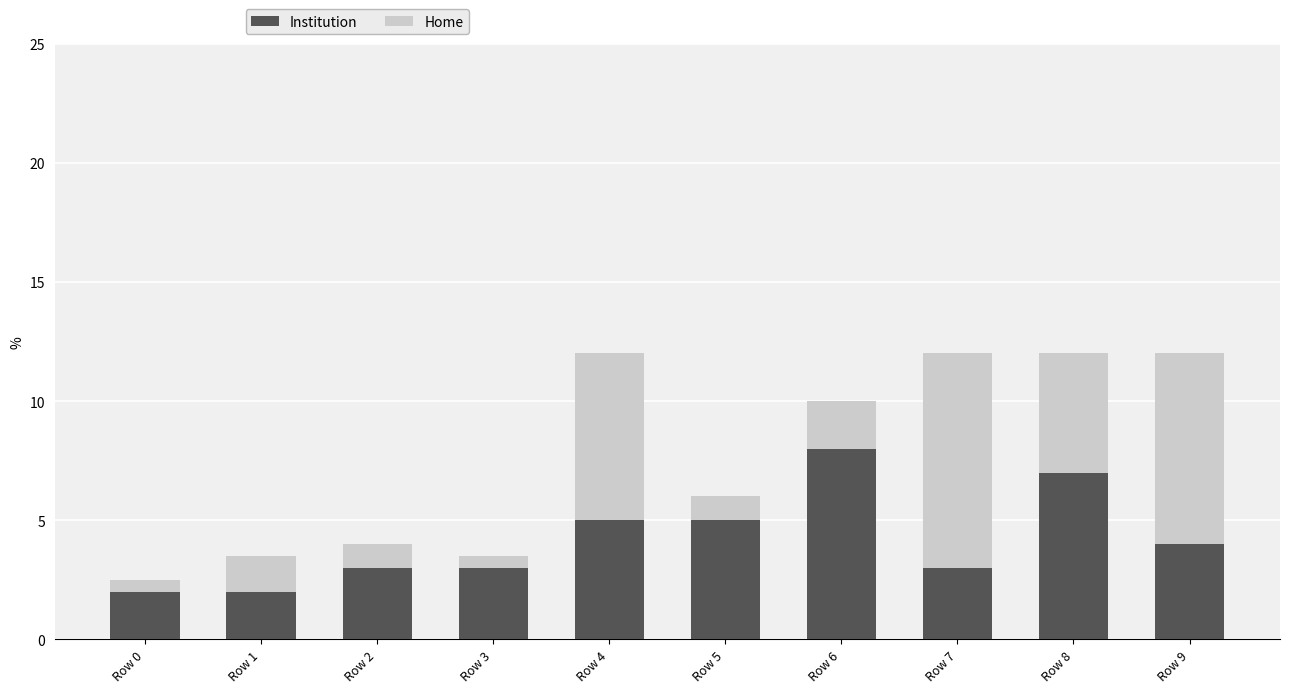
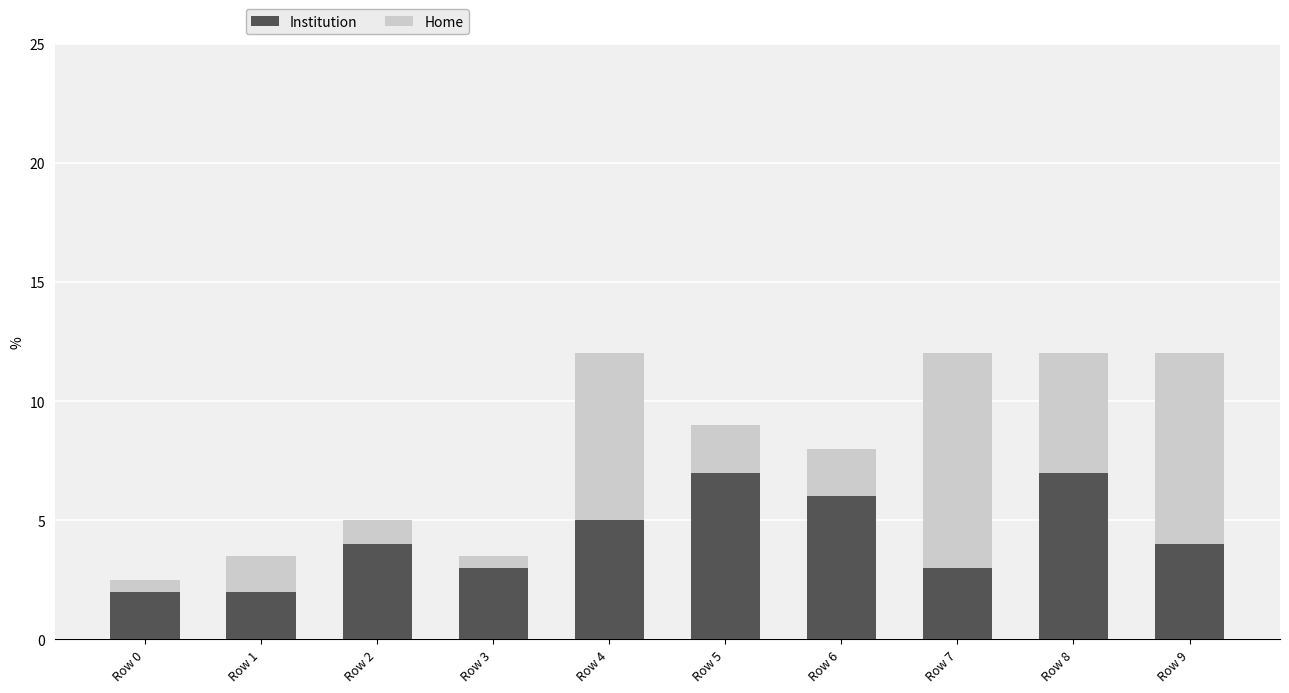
  {
    "Institution": {
      "Row 0": 2,
      "Row 1": 2,
-     "Row 2": 3,
+     "Row 2": 4,
      "Row 3": 3,
      "Row 4": 5,
-     "Row 5": 5,
-     "Row 6": 8,
+     "Row 5": 7,
+     "Row 6": 6,
      "Row 7": 3,
      "Row 8": 7,
      "Row 9": 4
    },
    "Home": {
      "Row 0": 0.5,
      "Row 1": 1.5,
      "Row 2": 1,
      "Row 3": 0.5,
      "Row 4": 7,
-     "Row 5": 1,
+     "Row 5": 2,
      "Row 6": 2,
      "Row 7": 9,
      "Row 8": 5,
      "Row 9": 8
    }
  }
